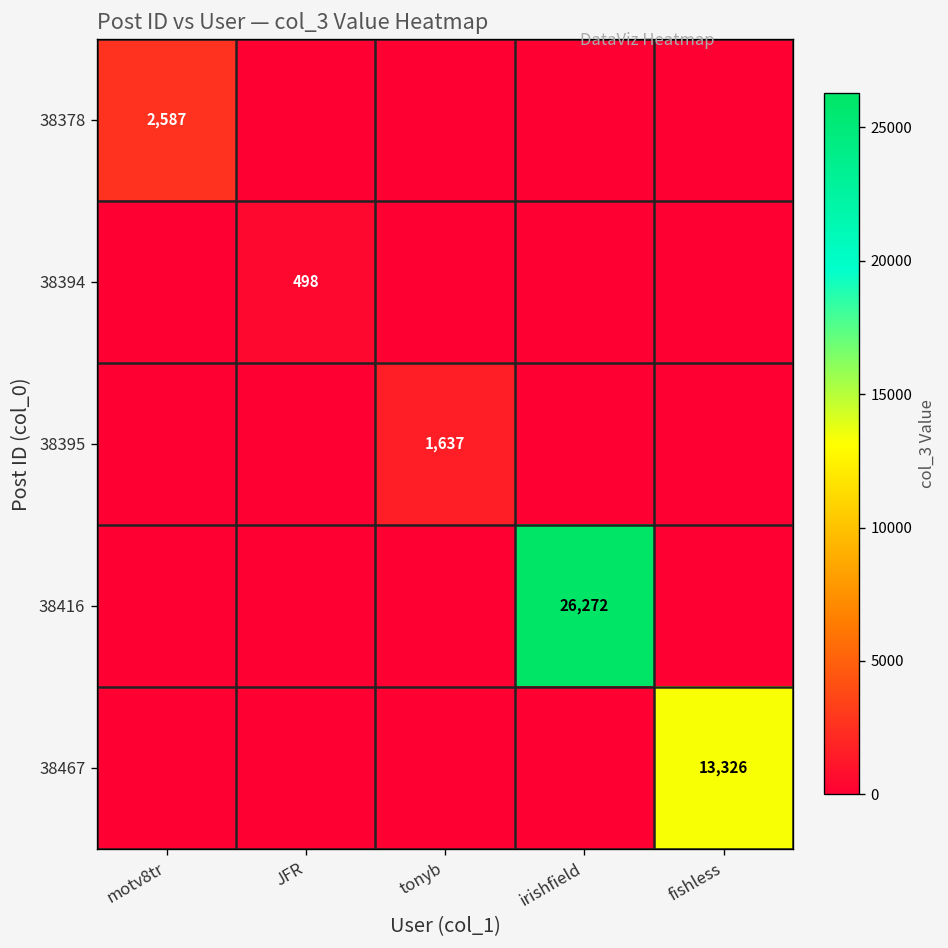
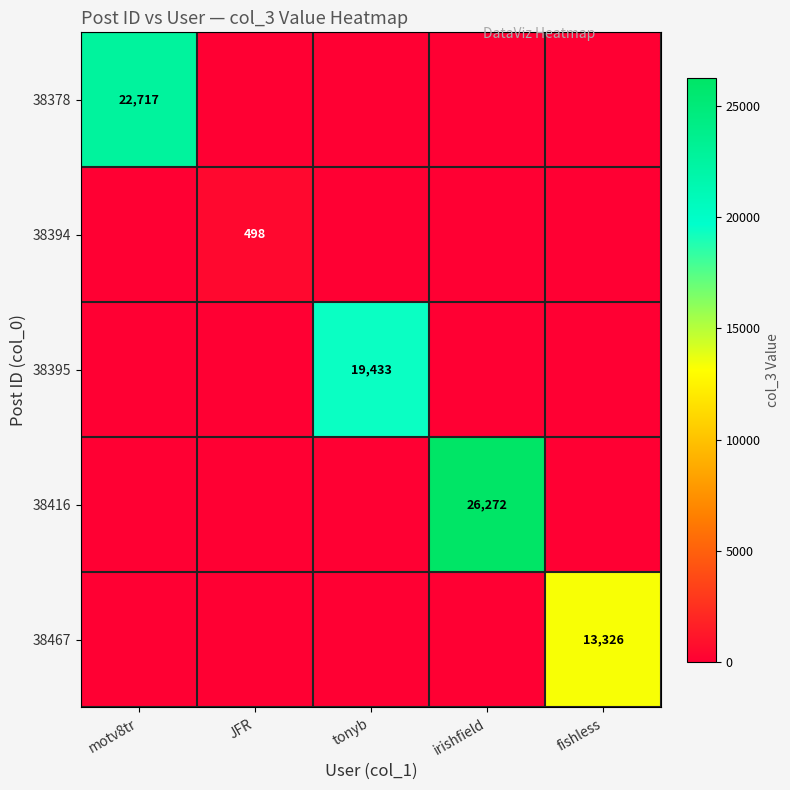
  {
    "38378": {
-     "motv8tr": "2,587"
+     "motv8tr": "22,717"
    },
    "38394": {
      "JFR": "498"
    },
    "38395": {
-     "tonyb": "1,637"
+     "tonyb": "19,433"
    },
    "38416": {
      "irishfield": "26,272"
    },
    "38467": {
      "fishless": "13,326"
    }
  }
